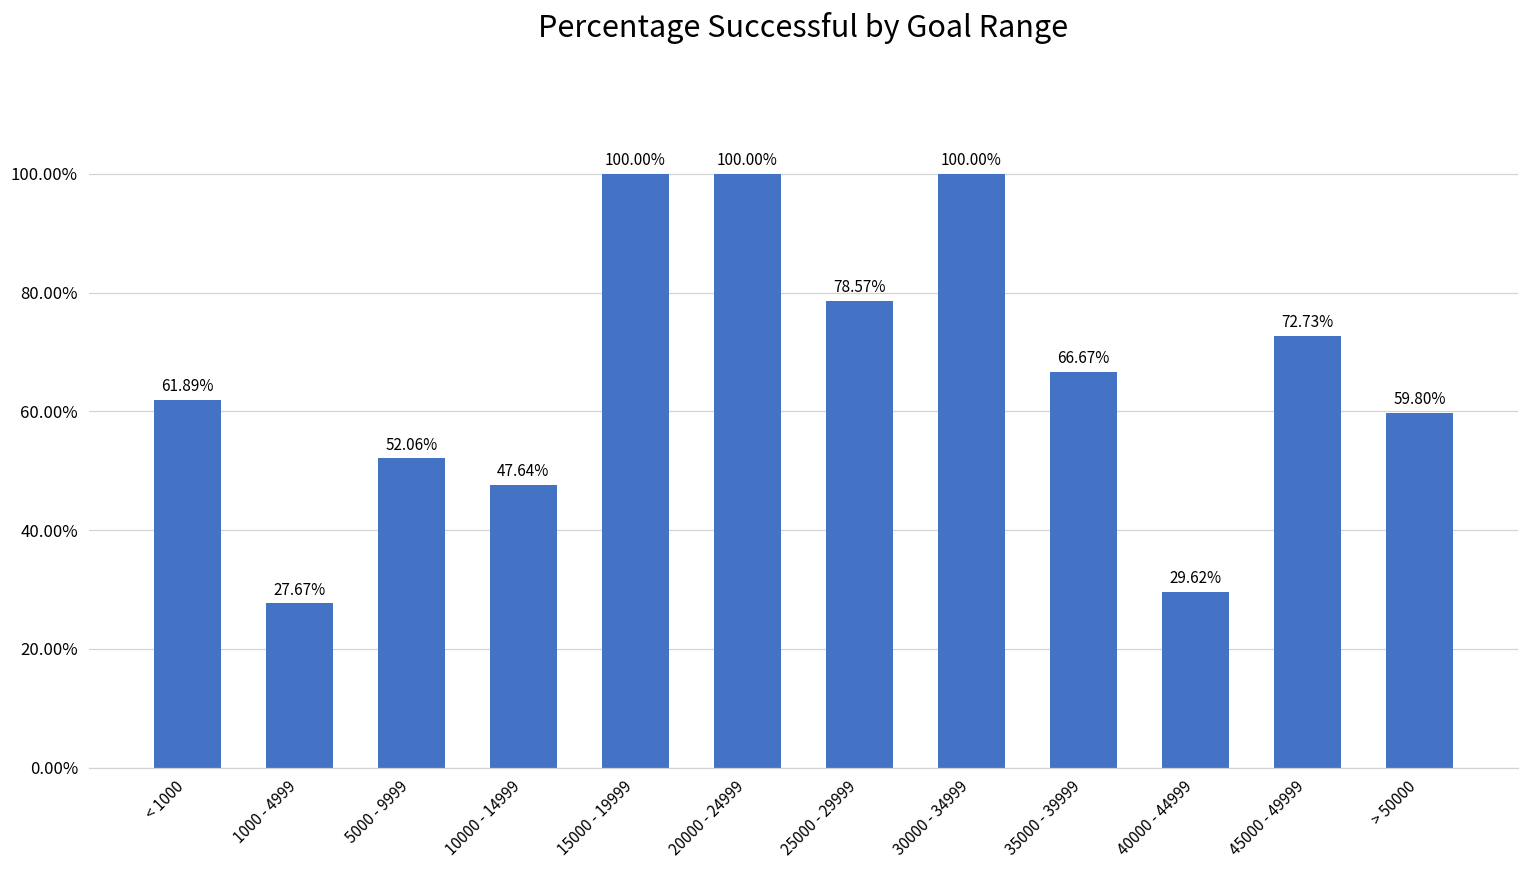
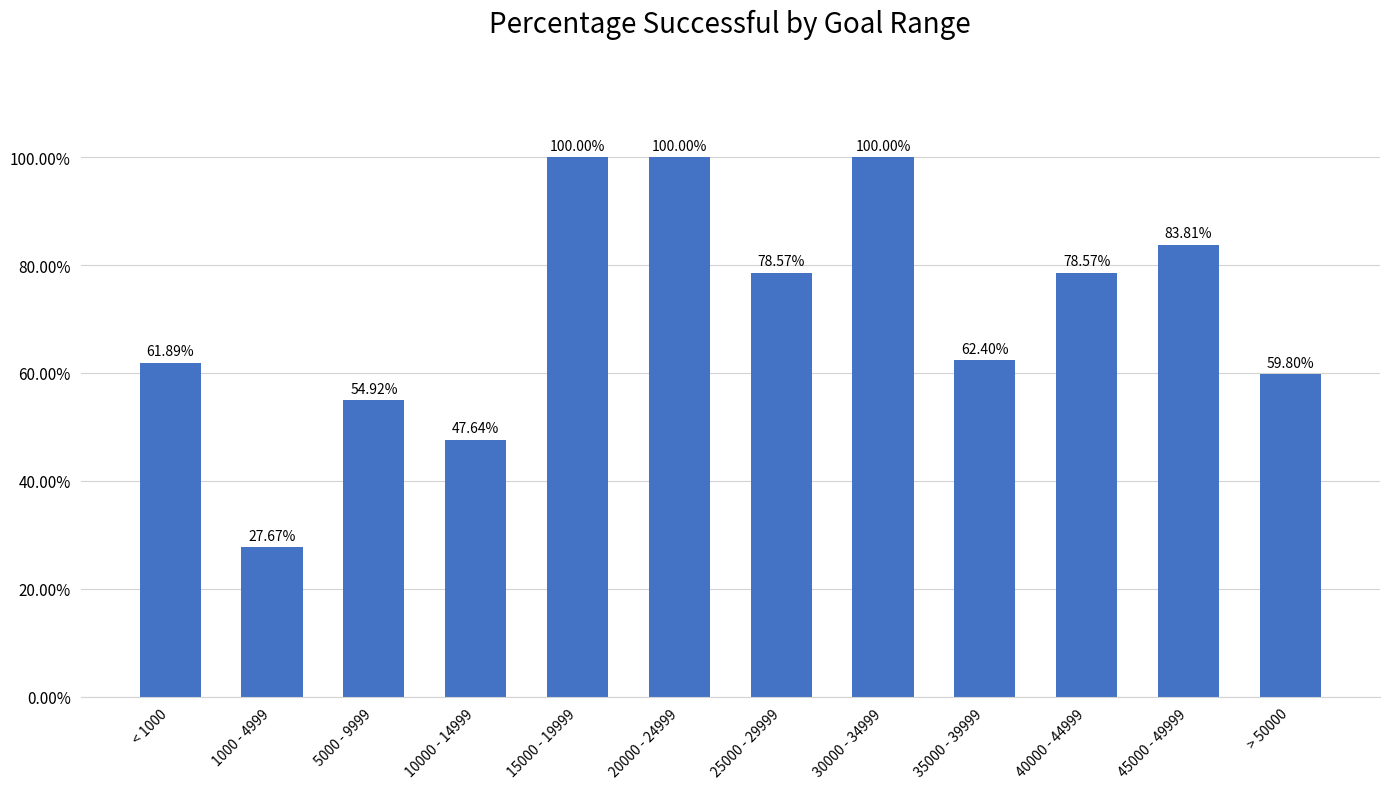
  {
    "< 1000": "61.89%",
    "1000 - 4999": "27.67%",
-   "5000 - 9999": "52.06%",
+   "5000 - 9999": "54.92%",
    "10000 - 14999": "47.64%",
    "15000 - 19999": "100.00%",
    "20000 - 24999": "100.00%",
    "25000 - 29999": "78.57%",
    "30000 - 34999": "100.00%",
-   "35000 - 39999": "66.67%",
-   "40000 - 44999": "29.62%",
-   "45000 - 49999": "72.73%",
+   "35000 - 39999": "62.40%",
+   "40000 - 44999": "78.57%",
+   "45000 - 49999": "83.81%",
    "> 50000": "59.80%"
  }
